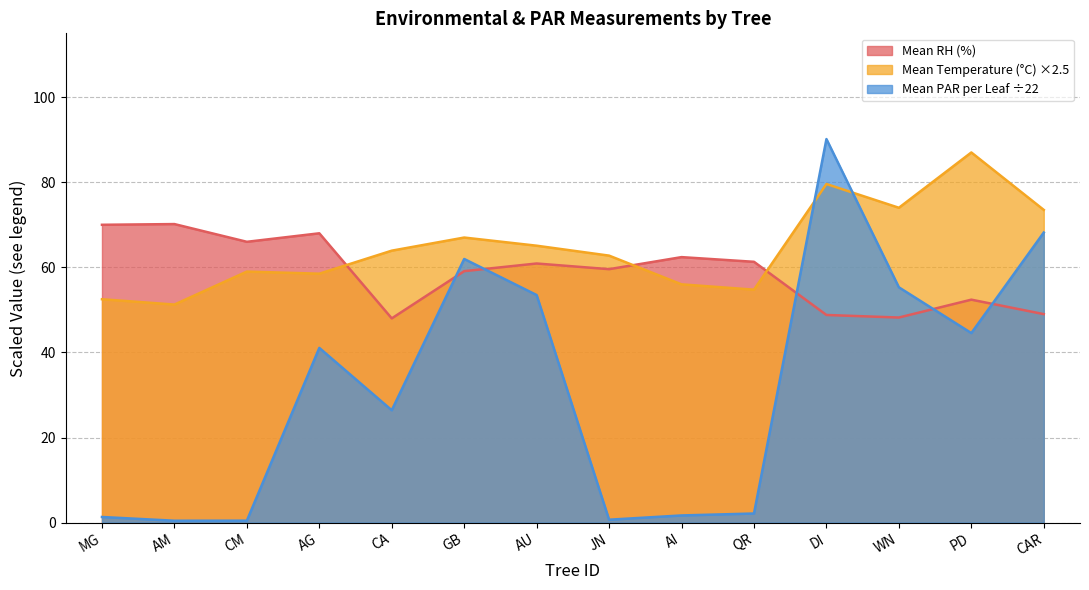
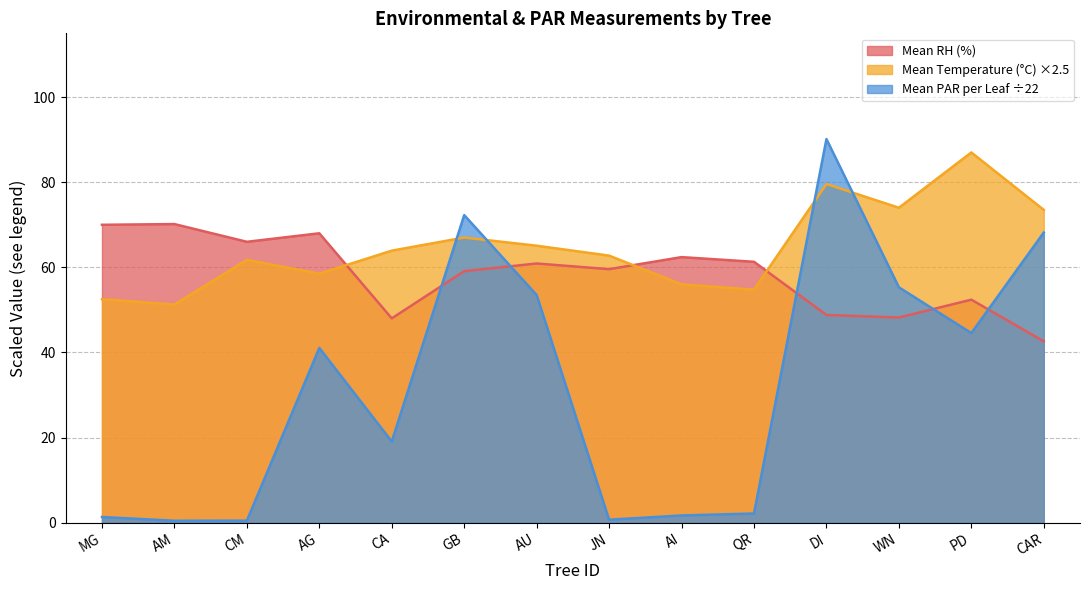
  {
    "Mean RH (%)": {
      "MG": 70,
      "AM": 70,
      "CM": 66,
      "AG": 68,
      "CA": 48,
      "GB": 59,
      "AU": 61,
      "JN": 60,
      "AI": 62,
      "QR": 61,
      "DI": 49,
      "WN": 48,
      "PD": 52,
-     "CAR": 49
+     "CAR": 43
    },
    "Mean Temperature (°C) ×2.5": {
      "MG": 53,
      "AM": 51,
-     "CM": 59,
+     "CM": 62,
      "AG": 59,
      "CA": 64,
      "GB": 67,
      "AU": 65,
      "JN": 63,
      "AI": 56,
      "QR": 55,
      "DI": 80,
      "WN": 74,
      "PD": 87,
      "CAR": 74
    },
    "Mean PAR per Leaf ÷22": {
      "MG": 1,
      "AM": 0,
      "CM": 0,
      "AG": 41,
-     "CA": 26,
-     "GB": 62,
+     "CA": 19,
+     "GB": 72,
      "AU": 53,
      "JN": 1,
      "AI": 2,
      "QR": 2,
      "DI": 90,
      "WN": 55,
      "PD": 45,
      "CAR": 68
    }
  }
